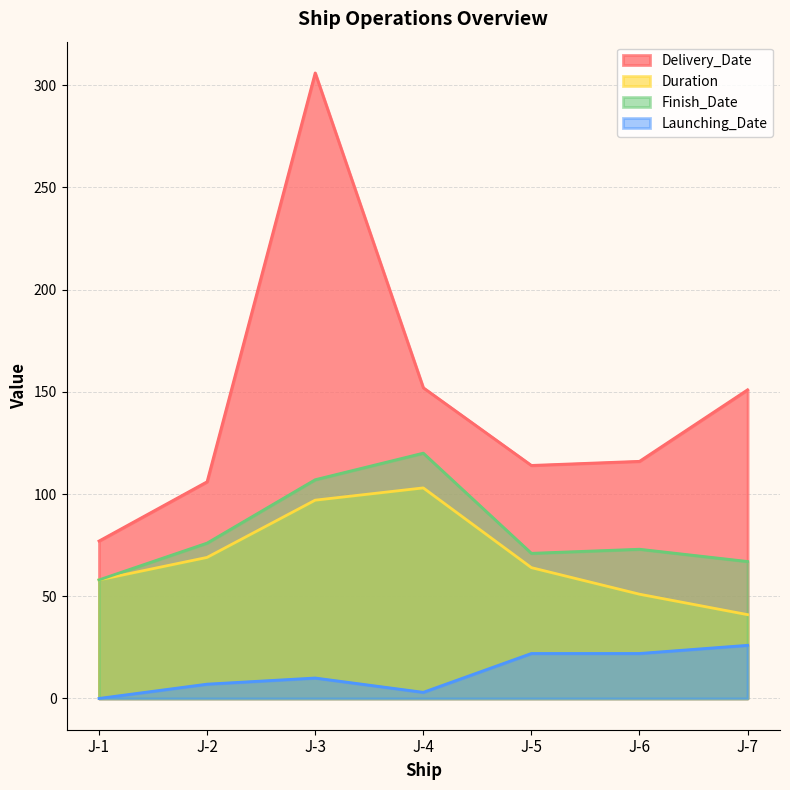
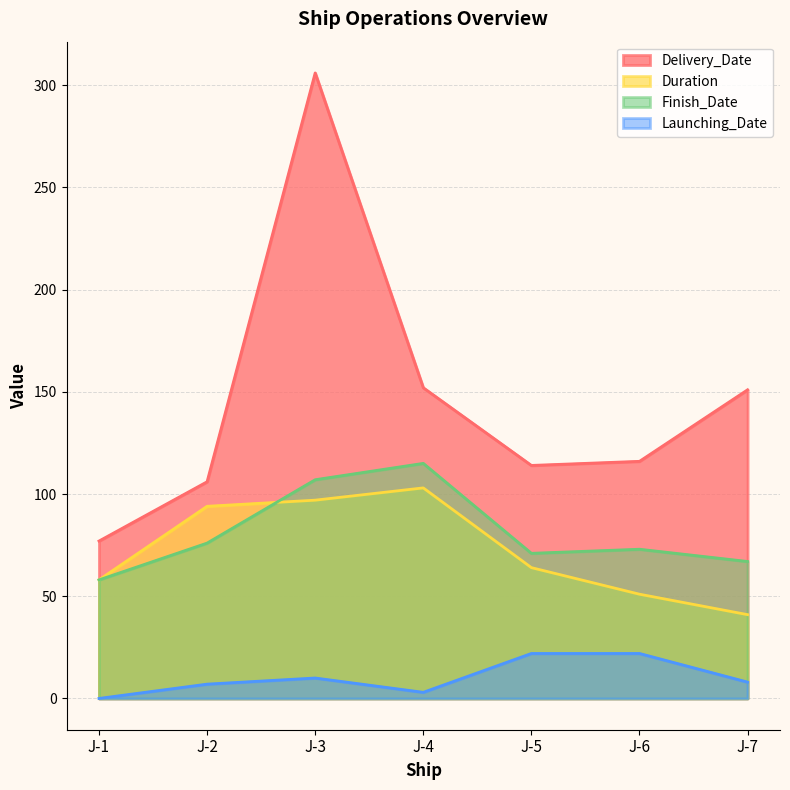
  {
    "Delivery_Date": {
      "J-1": 77,
      "J-2": 106,
      "J-3": 306,
      "J-4": 152,
      "J-5": 114,
      "J-6": 116,
      "J-7": 151
    },
    "Duration": {
-     "J-2": 69,
+     "J-2": 94,
      "J-3": 97,
      "J-4": 103,
      "J-5": 64,
      "J-6": 51,
      "J-7": 41
    },
    "Finish_Date": {
      "J-2": 76,
      "J-3": 107,
-     "J-4": 120,
+     "J-4": 115,
      "J-5": 71,
      "J-6": 73,
      "J-7": 67
    },
    "Launching_Date": {
      "J-1": 0,
      "J-2": 7,
      "J-3": 10,
      "J-4": 3,
      "J-5": 22,
      "J-6": 22,
-     "J-7": 26
+     "J-7": 8
    }
  }
